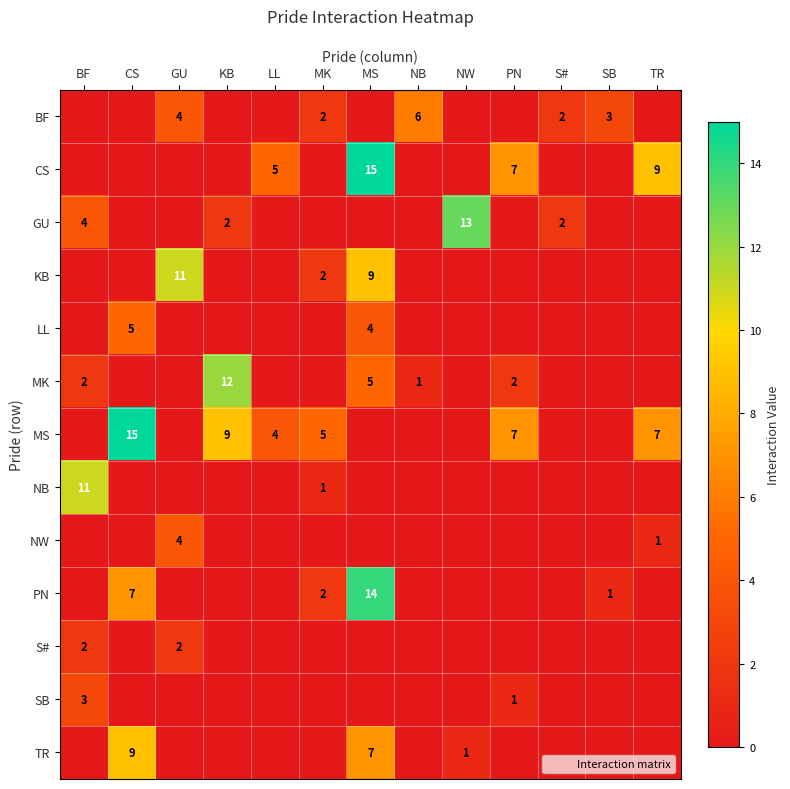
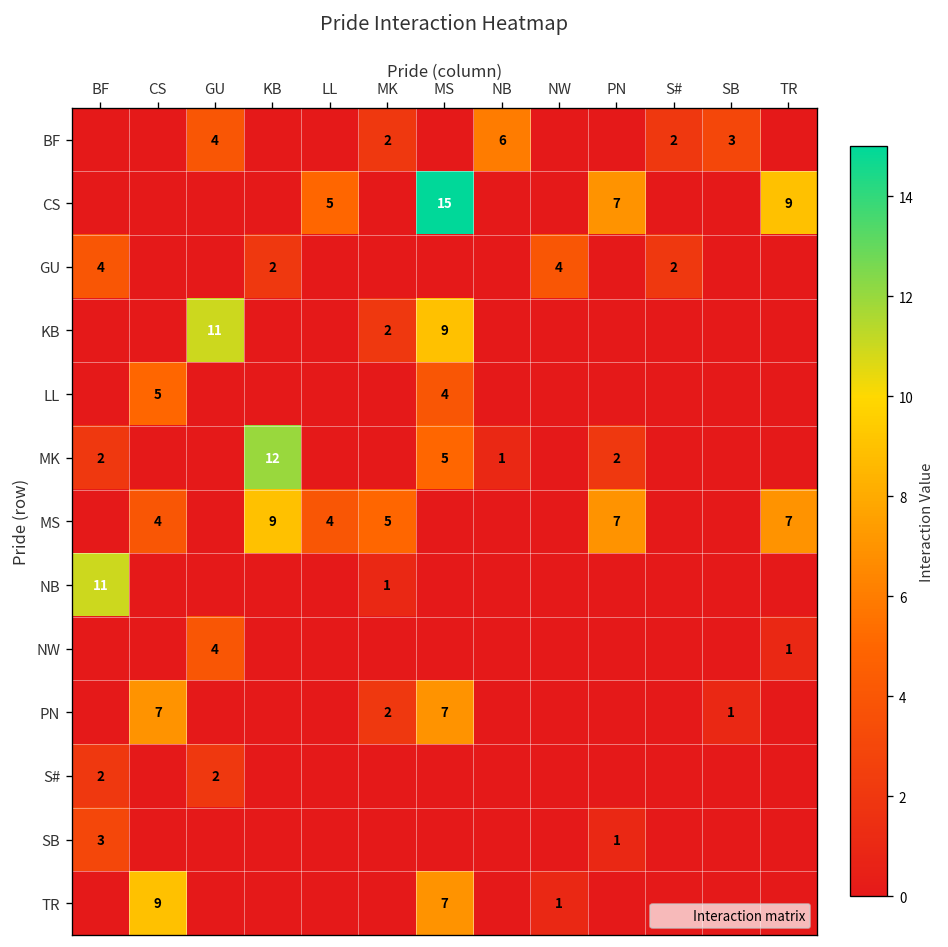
  {
    "BF": {
      "GU": 4,
      "MK": 2,
      "NB": 6,
      "S#": 2,
      "SB": 3
    },
    "CS": {
      "LL": 5,
      "MS": 15,
      "PN": 7,
      "TR": 9
    },
    "GU": {
      "BF": 4,
      "KB": 2,
-     "NW": 13,
+     "NW": 4,
      "S#": 2
    },
    "KB": {
      "GU": 11,
      "MK": 2,
      "MS": 9
    },
    "LL": {
      "CS": 5,
      "MS": 4
    },
    "MK": {
      "BF": 2,
      "KB": 12,
      "MS": 5,
      "NB": 1,
      "PN": 2
    },
    "MS": {
-     "CS": 15,
+     "CS": 4,
      "KB": 9,
      "LL": 4,
      "MK": 5,
      "PN": 7,
      "TR": 7
    },
    "NB": {
      "BF": 11,
      "MK": 1
    },
    "NW": {
      "GU": 4,
      "TR": 1
    },
    "PN": {
      "CS": 7,
      "MK": 2,
-     "MS": 14,
+     "MS": 7,
      "SB": 1
    },
    "S#": {
      "BF": 2,
      "GU": 2
    },
    "SB": {
      "BF": 3,
      "PN": 1
    },
    "TR": {
      "CS": 9,
      "MS": 7,
      "NW": 1
    }
  }
